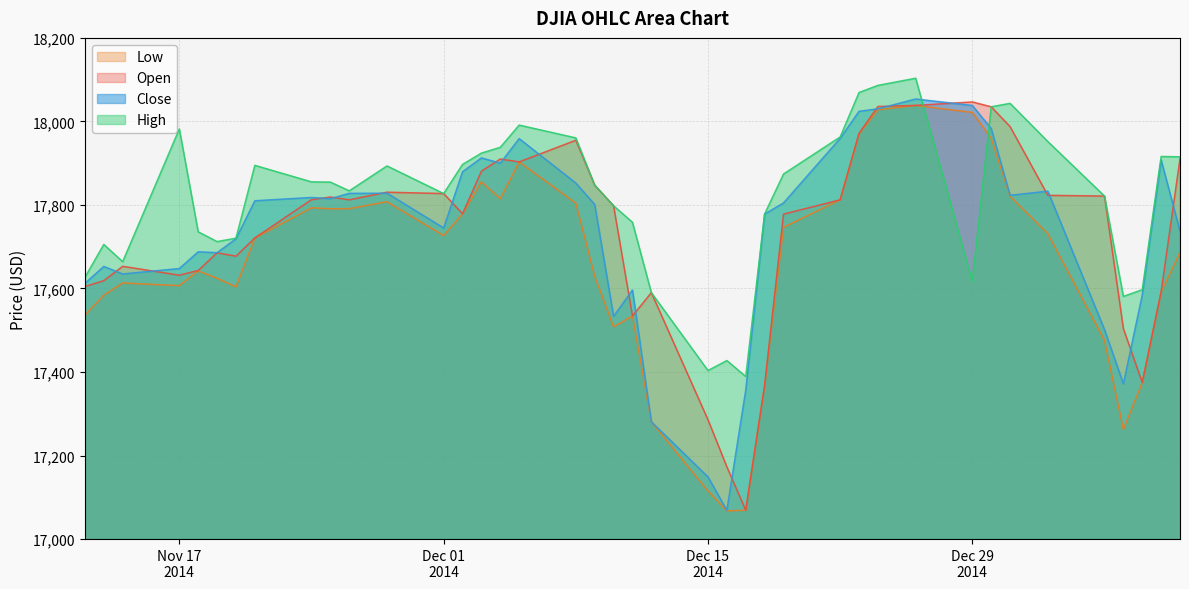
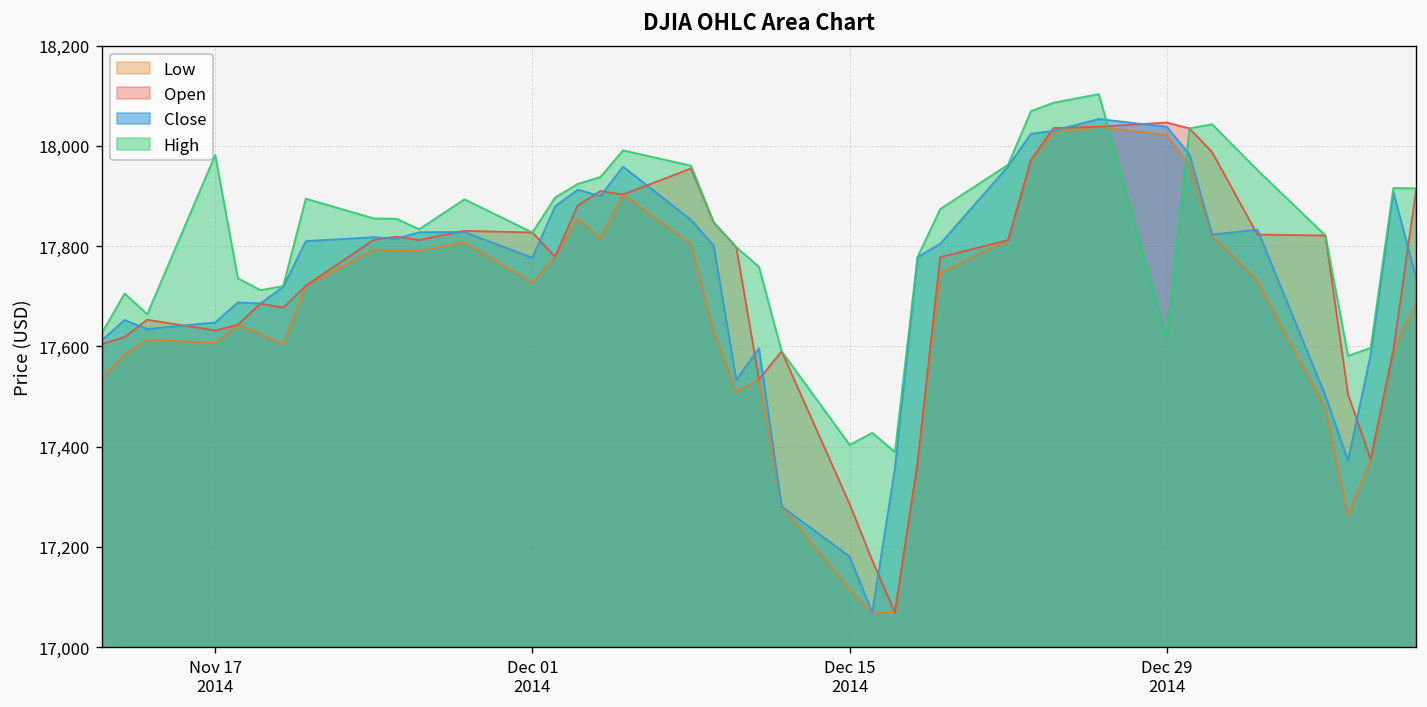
  {
    "Close": {
      "Nov 17 2014": "17,650",
-     "Dec 01 2014": "17,740",
-     "Dec 15 2014": "17,150",
+     "Dec 01 2014": "17,780",
+     "Dec 15 2014": "17,180",
      "Dec 29 2014": "18,040"
    },
    "High": {
      "Nov 17 2014": "17,980",
      "Dec 15 2014": "17,400",
      "Dec 29 2014": "17,620"
    }
  }
